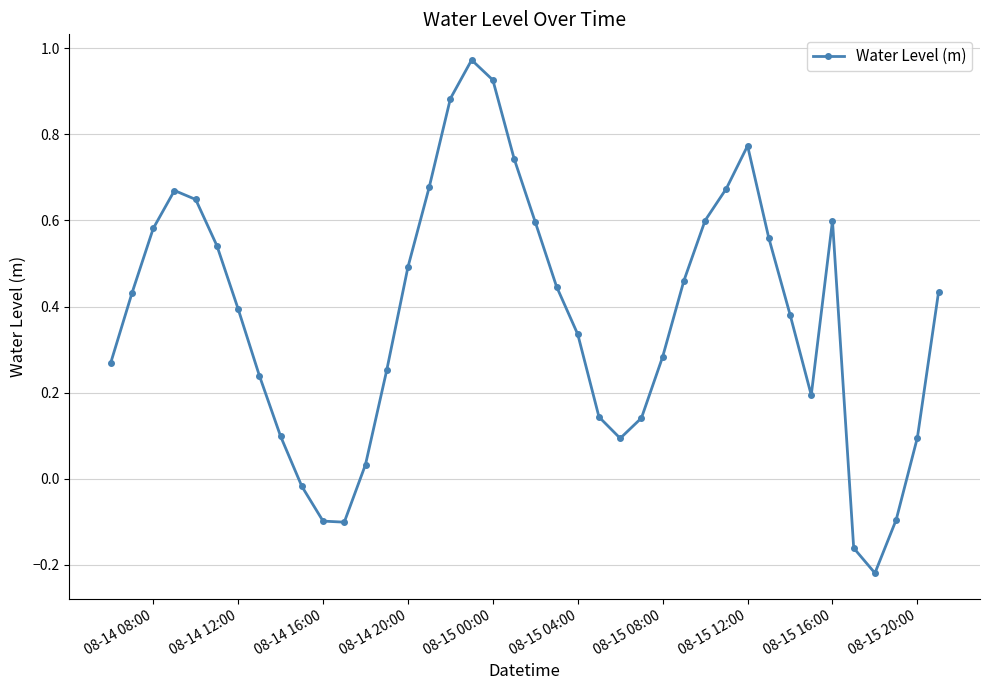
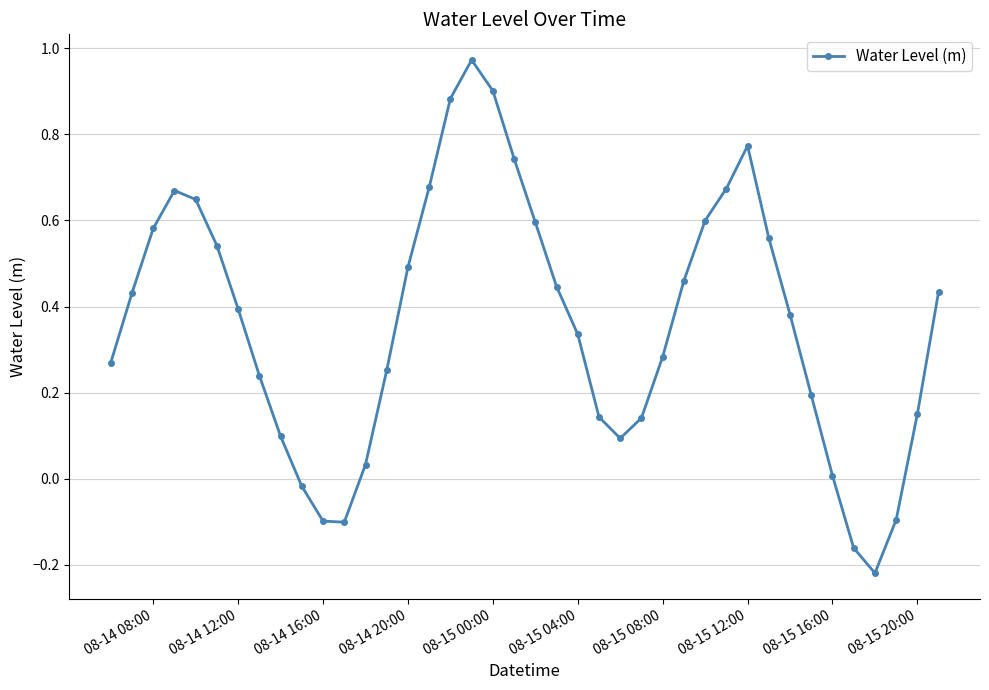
  {
    "08-14 08:00": 0.58,
    "08-14 12:00": 0.39,
    "08-14 16:00": -0.10,
    "08-14 20:00": 0.49,
-   "08-15 00:00": 0.93,
+   "08-15 00:00": 0.90,
    "08-15 04:00": 0.34,
    "08-15 08:00": 0.28,
    "08-15 12:00": 0.77,
-   "08-15 16:00": 0.60,
-   "08-15 20:00": 0.10
+   "08-15 16:00": 0.01,
+   "08-15 20:00": 0.15
  }
